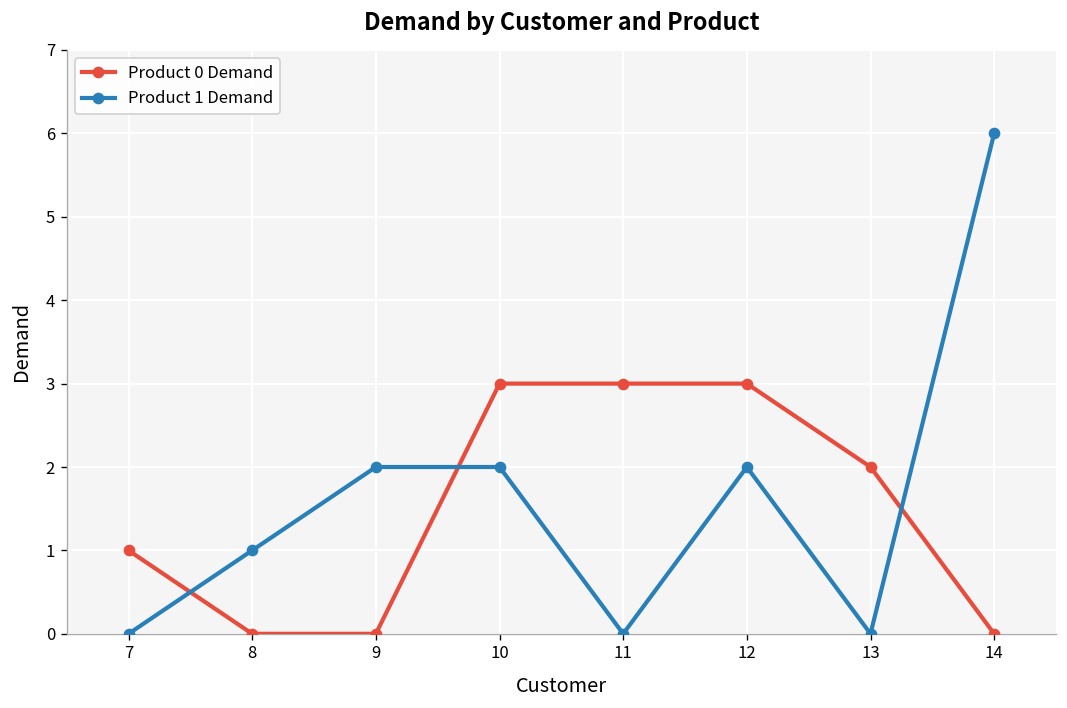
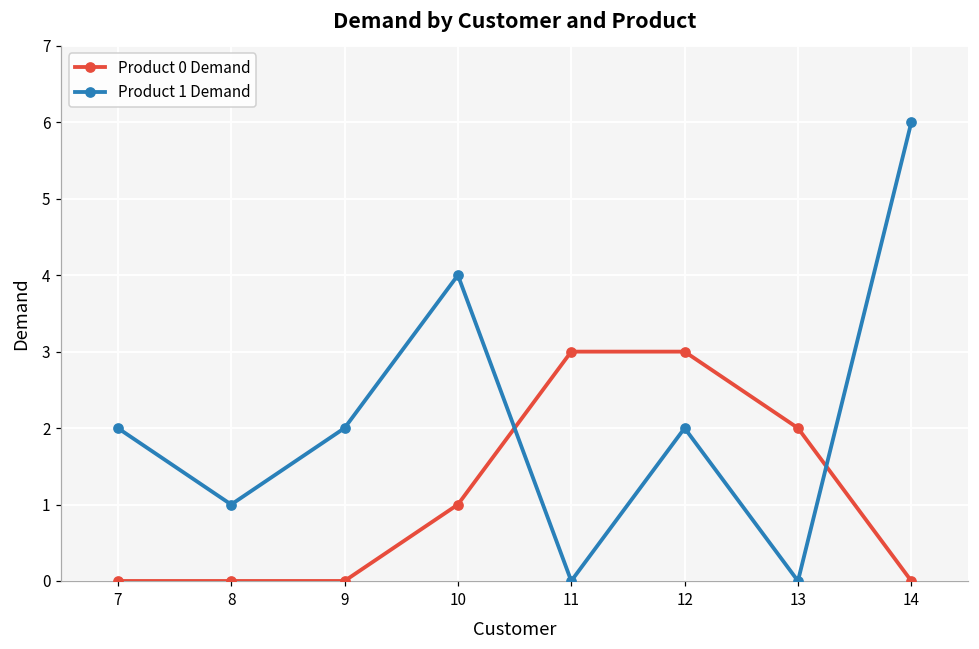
  {
    "Product 0 Demand": {
-     "7": 1,
+     "7": 0,
      "8": 0,
      "9": 0,
-     "10": 3,
+     "10": 1,
      "11": 3,
      "12": 3,
      "13": 2,
      "14": 0
    },
    "Product 1 Demand": {
-     "7": 0,
+     "7": 2,
      "8": 1,
      "9": 2,
-     "10": 2,
+     "10": 4,
      "11": 0,
      "12": 2,
      "13": 0,
      "14": 6
    }
  }
